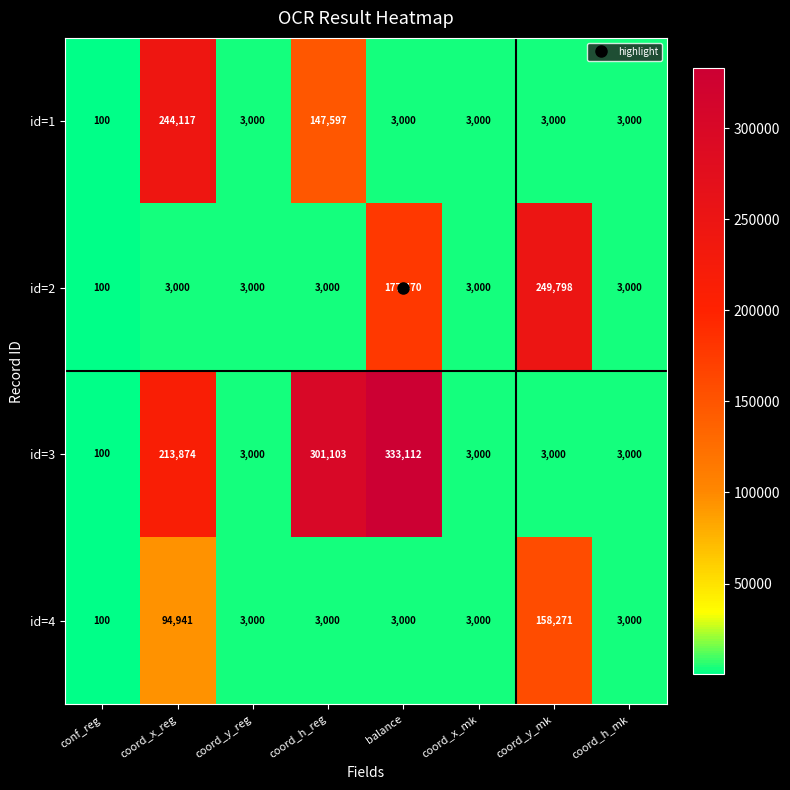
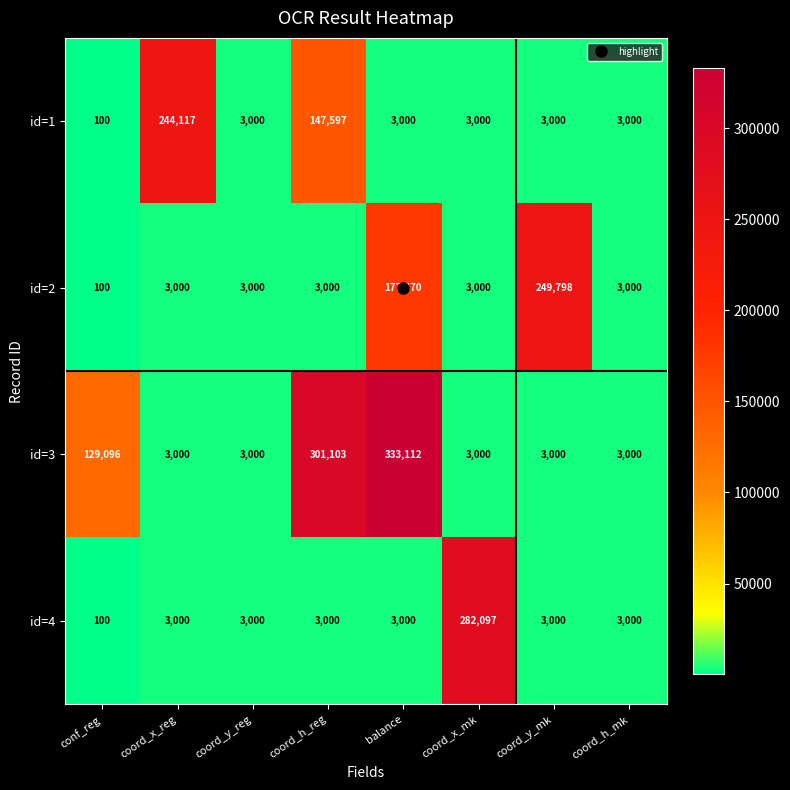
  {
    "id=1": {
      "conf_reg": "100",
      "coord_x_reg": "244,117",
      "coord_y_reg": "3,000",
      "coord_h_reg": "147,597",
      "balance": "3,000",
      "coord_x_mk": "3,000",
      "coord_y_mk": "3,000",
      "coord_h_mk": "3,000"
    },
    "id=2": {
      "conf_reg": "100",
      "coord_x_reg": "3,000",
      "coord_y_reg": "3,000",
      "coord_h_reg": "3,000",
      "coord_x_mk": "3,000",
      "coord_y_mk": "249,798",
      "coord_h_mk": "3,000"
    },
    "id=3": {
-     "conf_reg": "100",
-     "coord_x_reg": "213,874",
+     "conf_reg": "129,096",
+     "coord_x_reg": "3,000",
      "coord_y_reg": "3,000",
      "coord_h_reg": "301,103",
      "balance": "333,112",
      "coord_x_mk": "3,000",
      "coord_y_mk": "3,000",
      "coord_h_mk": "3,000"
    },
    "id=4": {
      "conf_reg": "100",
-     "coord_x_reg": "94,941",
+     "coord_x_reg": "3,000",
      "coord_y_reg": "3,000",
      "coord_h_reg": "3,000",
      "balance": "3,000",
-     "coord_x_mk": "3,000",
-     "coord_y_mk": "158,271",
+     "coord_x_mk": "282,097",
+     "coord_y_mk": "3,000",
      "coord_h_mk": "3,000"
    }
  }
